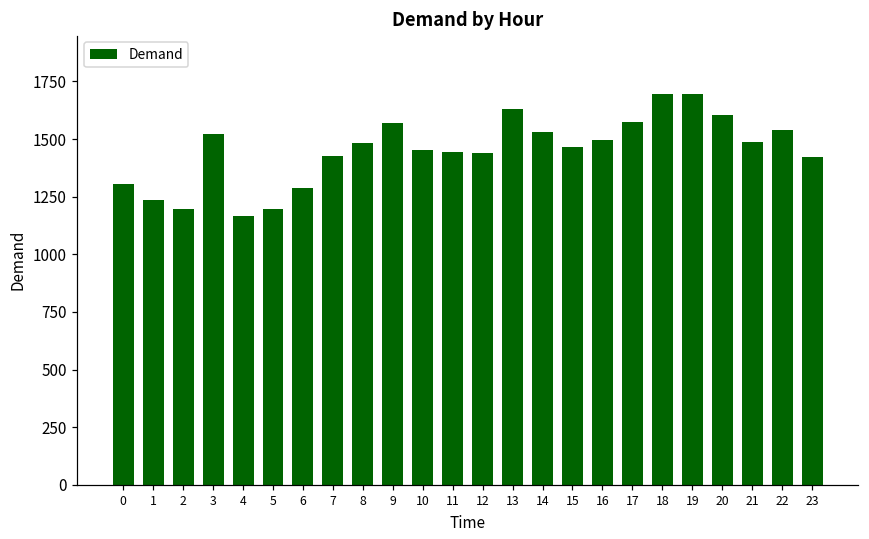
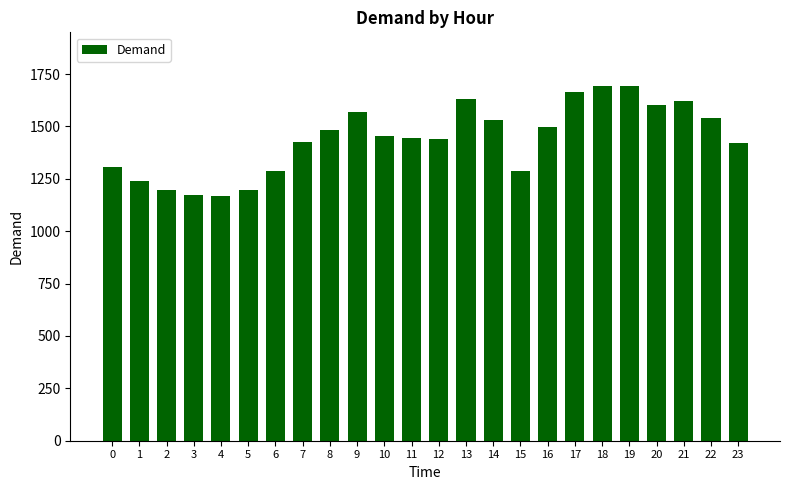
  {
    "0": 1300,
    "1": 1240,
    "2": 1200,
-   "3": 1520,
+   "3": 1170,
    "4": 1170,
    "5": 1200,
    "6": 1290,
    "7": 1430,
    "8": 1480,
    "9": 1570,
    "10": 1450,
    "11": 1440,
    "12": 1440,
    "13": 1630,
    "14": 1530,
-   "15": 1460,
+   "15": 1290,
    "16": 1500,
-   "17": 1570,
+   "17": 1660,
    "18": 1690,
    "19": 1690,
    "20": 1600,
-   "21": 1490,
+   "21": 1620,
    "22": 1540,
    "23": 1420
  }
